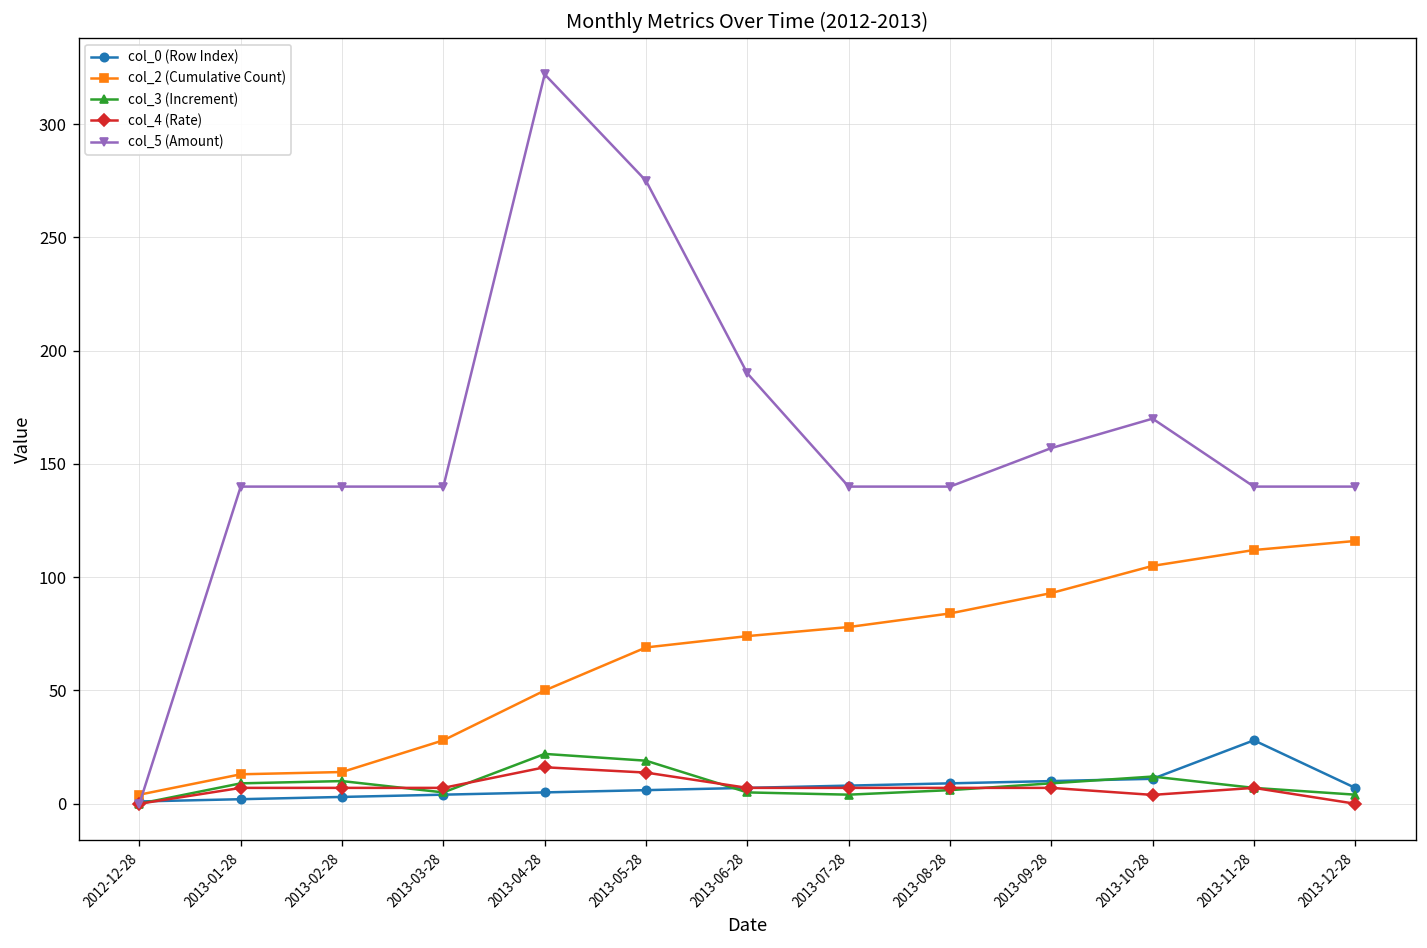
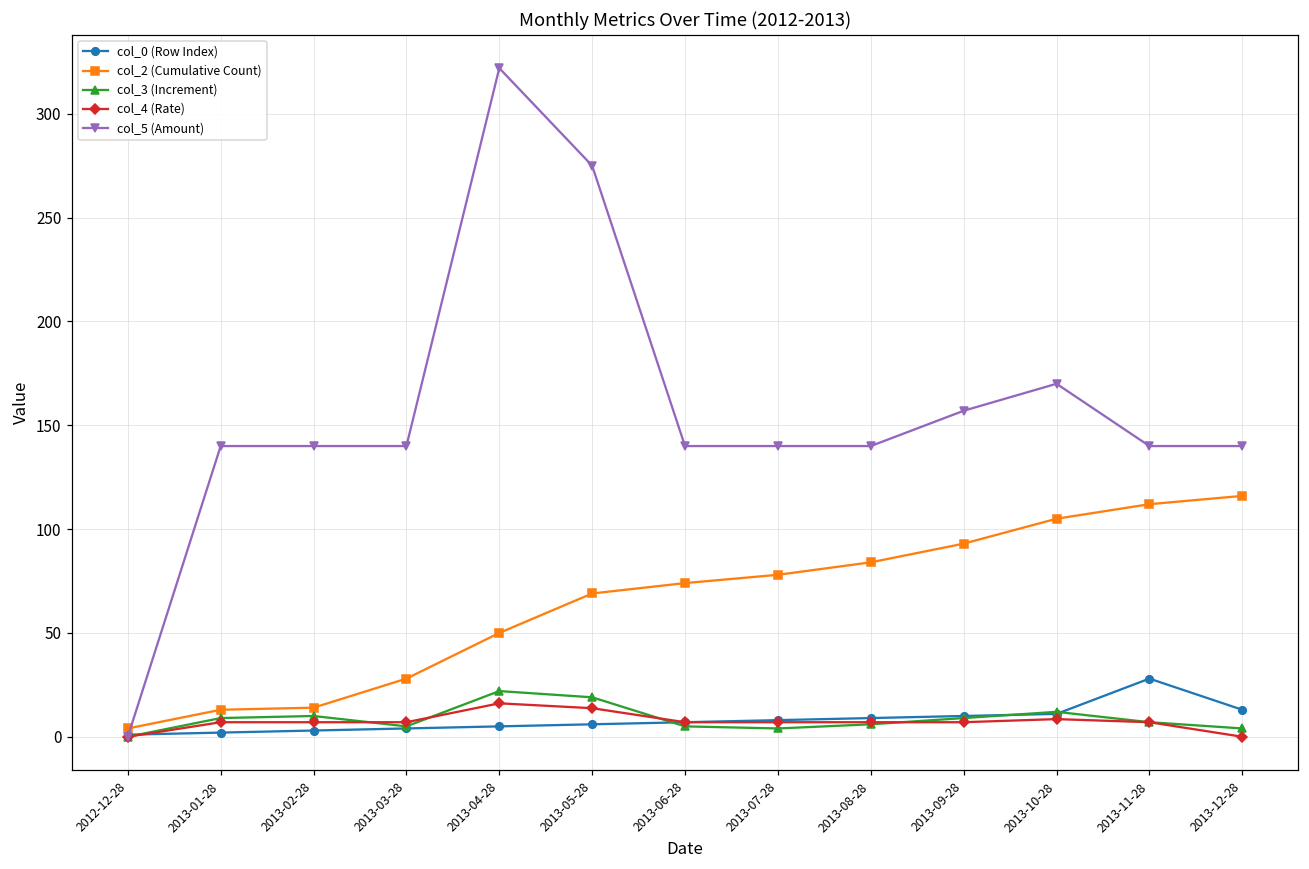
  {
    "col_0 (Row Index)": {
      "2013-01-28": 2,
      "2013-02-28": 3,
      "2013-04-28": 5,
      "2013-05-28": 6,
      "2013-08-28": 9,
      "2013-11-28": 28,
-     "2013-12-28": 7
+     "2013-12-28": 13
    },
    "col_2 (Cumulative Count)": {
      "2012-12-28": 4,
      "2013-01-28": 13,
      "2013-02-28": 14,
      "2013-03-28": 28,
      "2013-04-28": 50,
      "2013-05-28": 69,
      "2013-06-28": 74,
      "2013-07-28": 78,
      "2013-08-28": 84,
      "2013-09-28": 93,
      "2013-10-28": 105,
      "2013-11-28": 112,
      "2013-12-28": 116
    },
    "col_3 (Increment)": {
      "2013-01-28": 9,
      "2013-02-28": 10,
      "2013-04-28": 22,
      "2013-05-28": 19,
      "2013-06-28": 5,
      "2013-07-28": 4,
      "2013-12-28": 4
    },
    "col_4 (Rate)": {
      "2013-01-28": 7,
      "2013-02-28": 7,
      "2013-03-28": 7,
      "2013-04-28": 16,
      "2013-05-28": 14,
      "2013-09-28": 7,
-     "2013-10-28": 4,
+     "2013-10-28": 9,
      "2013-12-28": 0
    },
    "col_5 (Amount)": {
      "2013-01-28": 140,
      "2013-02-28": 140,
      "2013-03-28": 140,
      "2013-04-28": 322,
      "2013-05-28": 275,
-     "2013-06-28": 190,
+     "2013-06-28": 140,
      "2013-07-28": 140,
      "2013-08-28": 140,
      "2013-09-28": 157,
      "2013-10-28": 170,
      "2013-11-28": 140,
      "2013-12-28": 140
    }
  }
